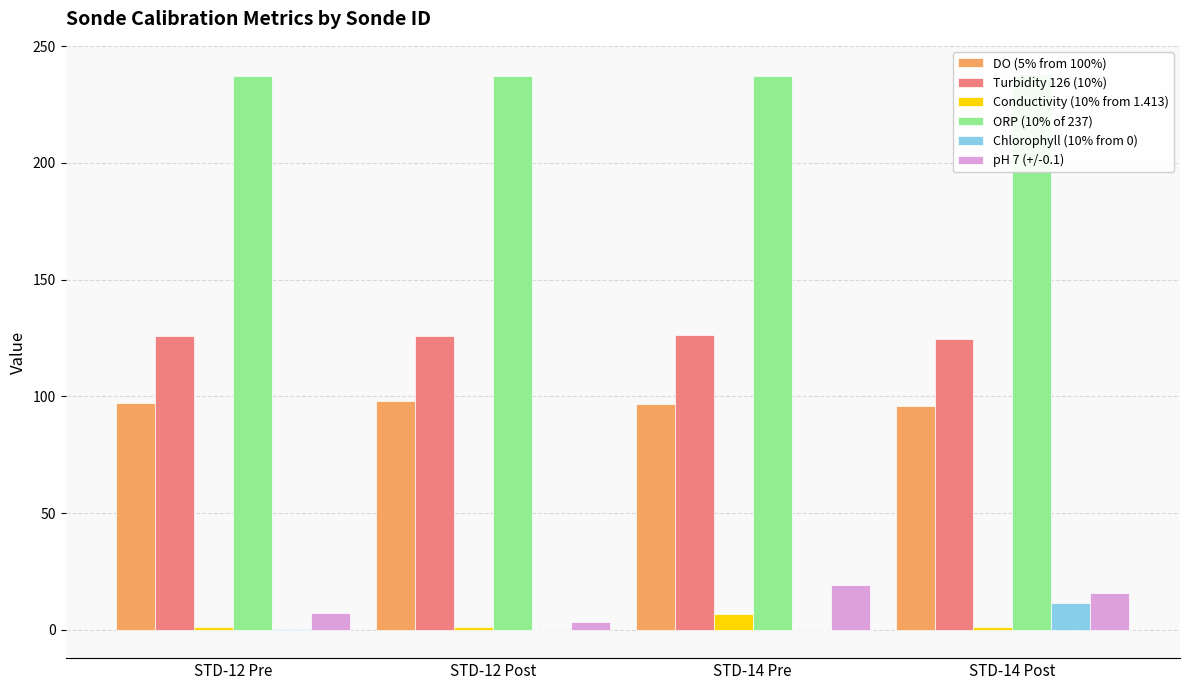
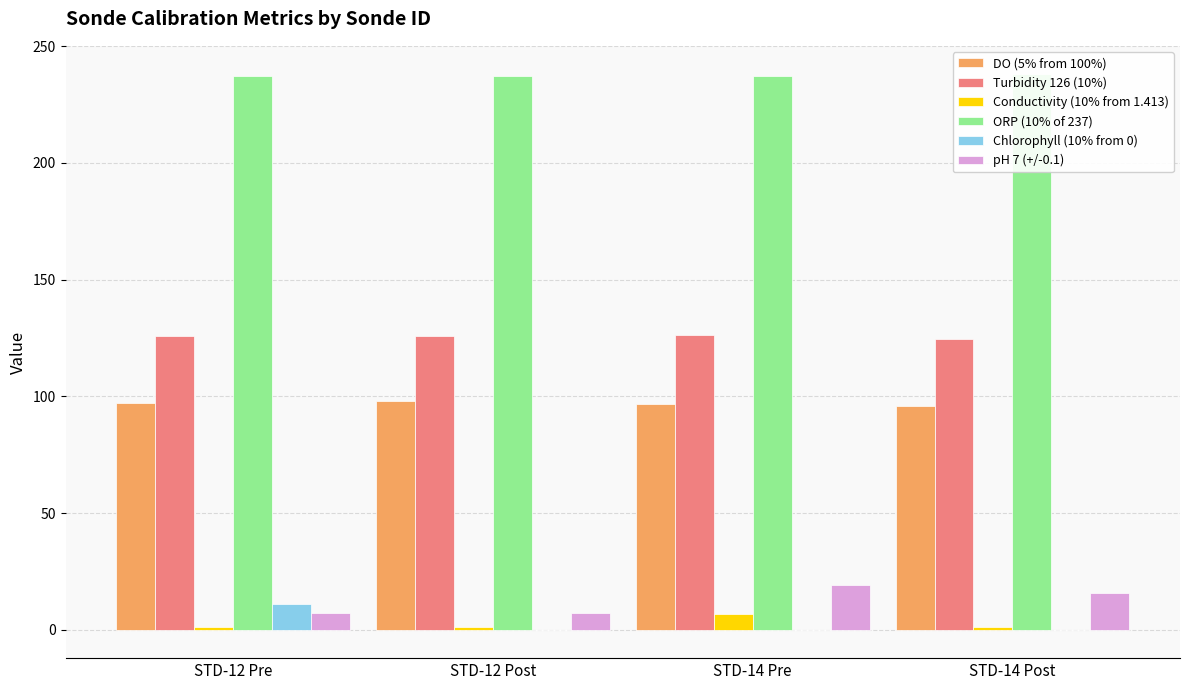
  {
    "Conductivity (10% from 1.413)": {
      "STD-12 Pre": 1,
      "STD-12 Post": 1,
      "STD-14 Pre": 7,
      "STD-14 Post": 1
    },
    "ORP (10% of 237)": {
      "STD-12 Pre": 237,
      "STD-12 Post": 237,
      "STD-14 Pre": 237
    },
    "Chlorophyll (10% from 0)": {
-     "STD-12 Pre": 0,
-     "STD-14 Post": 12
+     "STD-12 Pre": 11,
+     "STD-14 Post": 0
    },
    "pH 7 (+/-0.1)": {
      "STD-12 Pre": 7,
-     "STD-12 Post": 3,
+     "STD-12 Post": 7,
      "STD-14 Pre": 19,
      "STD-14 Post": 16
    }
  }
